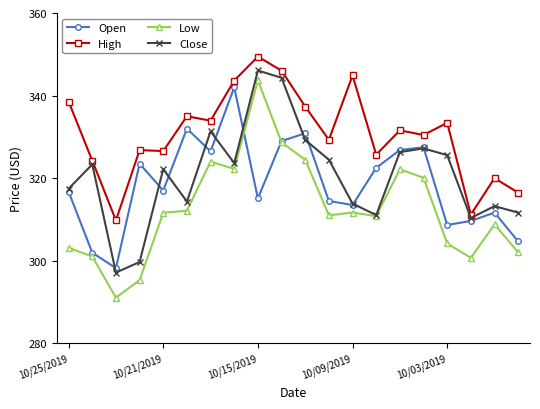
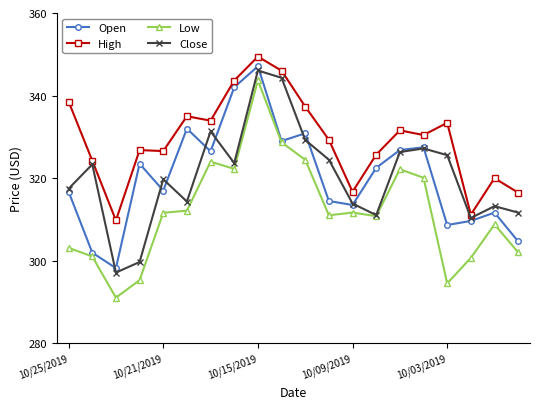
  {
    "Open": {
      "10/25/2019": 317,
      "10/21/2019": 317,
-     "10/15/2019": 315,
+     "10/15/2019": 347,
      "10/03/2019": 309
    },
    "High": {
      "10/25/2019": 339,
      "10/21/2019": 327,
      "10/15/2019": 349,
-     "10/09/2019": 345,
+     "10/09/2019": 317,
      "10/03/2019": 333
    },
    "Low": {
      "10/25/2019": 303,
      "10/21/2019": 312,
      "10/15/2019": 344,
      "10/09/2019": 312,
-     "10/03/2019": 304
+     "10/03/2019": 295
    },
    "Close": {
      "10/25/2019": 317,
-     "10/21/2019": 322,
+     "10/21/2019": 320,
      "10/15/2019": 346,
      "10/03/2019": 326
    }
  }
